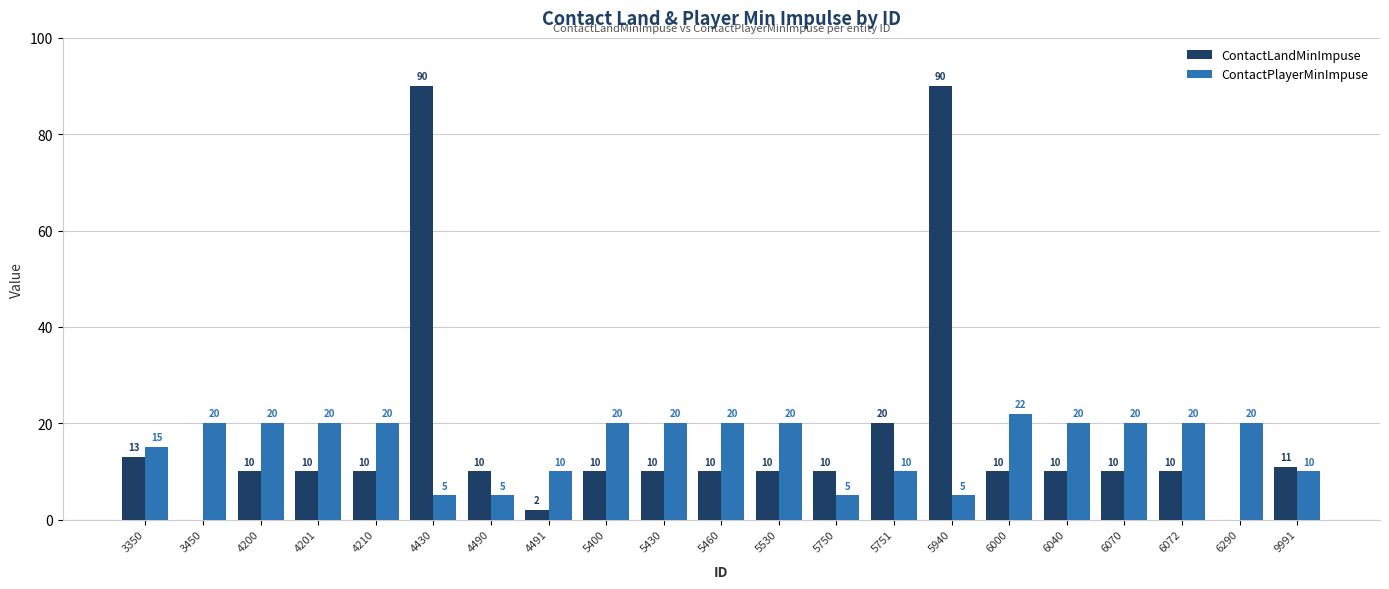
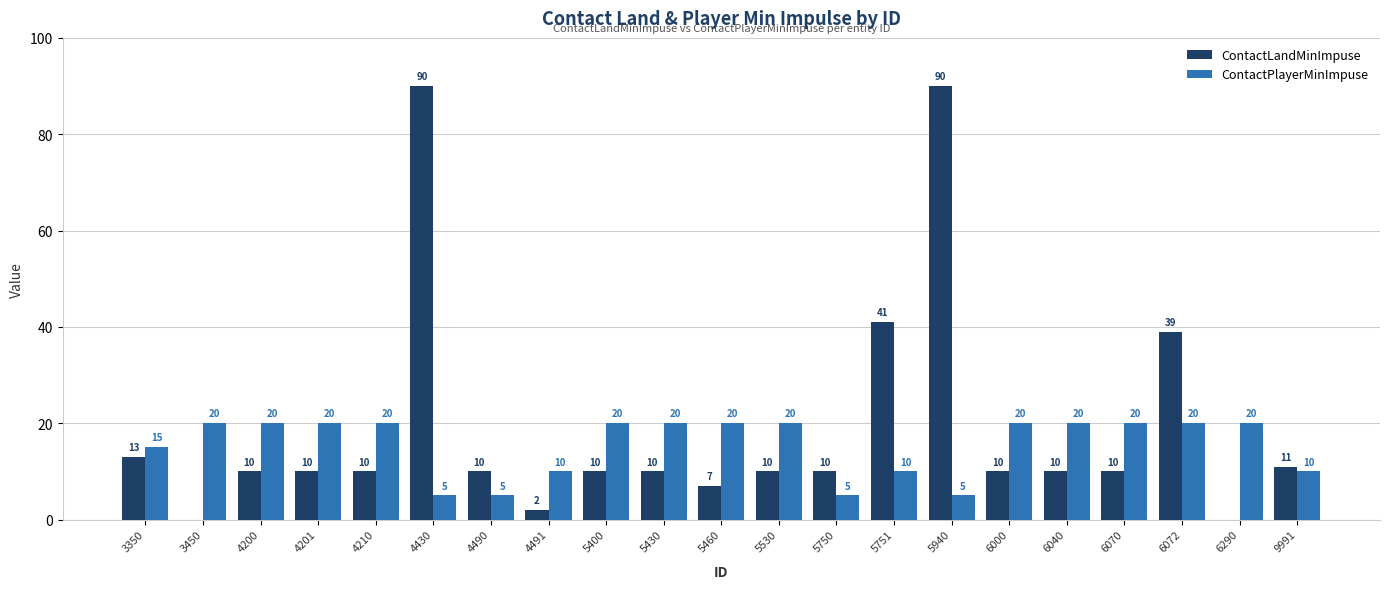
  {
    "ContactLandMinImpuse": {
      "3350": 13,
      "4200": 10,
      "4201": 10,
      "4210": 10,
      "4430": 90,
      "4490": 10,
      "4491": 2,
      "5400": 10,
      "5430": 10,
-     "5460": 10,
+     "5460": 7,
      "5530": 10,
      "5750": 10,
-     "5751": 20,
+     "5751": 41,
      "5940": 90,
      "6000": 10,
      "6040": 10,
      "6070": 10,
-     "6072": 10,
+     "6072": 39,
      "9991": 11
    },
    "ContactPlayerMinImpuse": {
      "3350": 15,
      "3450": 20,
      "4200": 20,
      "4201": 20,
      "4210": 20,
      "4430": 5,
      "4490": 5,
      "4491": 10,
      "5400": 20,
      "5430": 20,
      "5460": 20,
      "5530": 20,
      "5750": 5,
      "5751": 10,
      "5940": 5,
-     "6000": 22,
+     "6000": 20,
      "6040": 20,
      "6070": 20,
      "6072": 20,
      "6290": 20,
      "9991": 10
    }
  }
